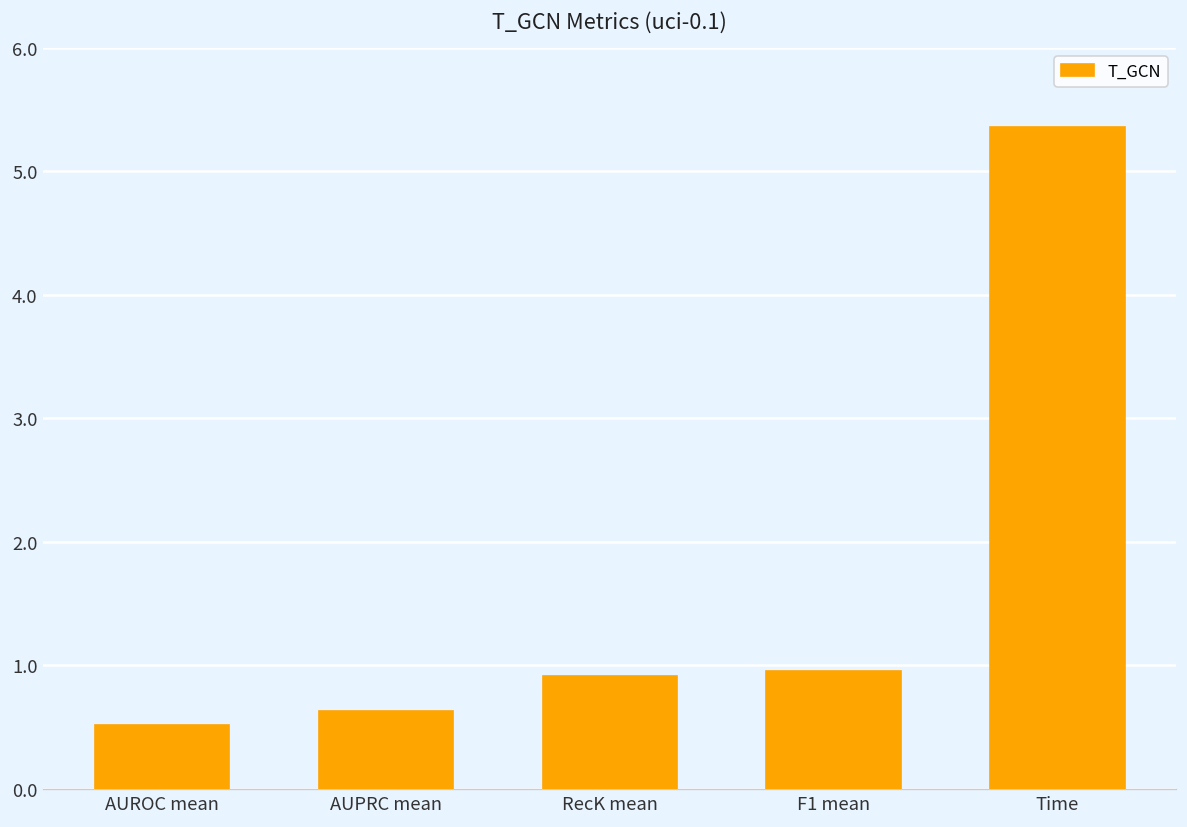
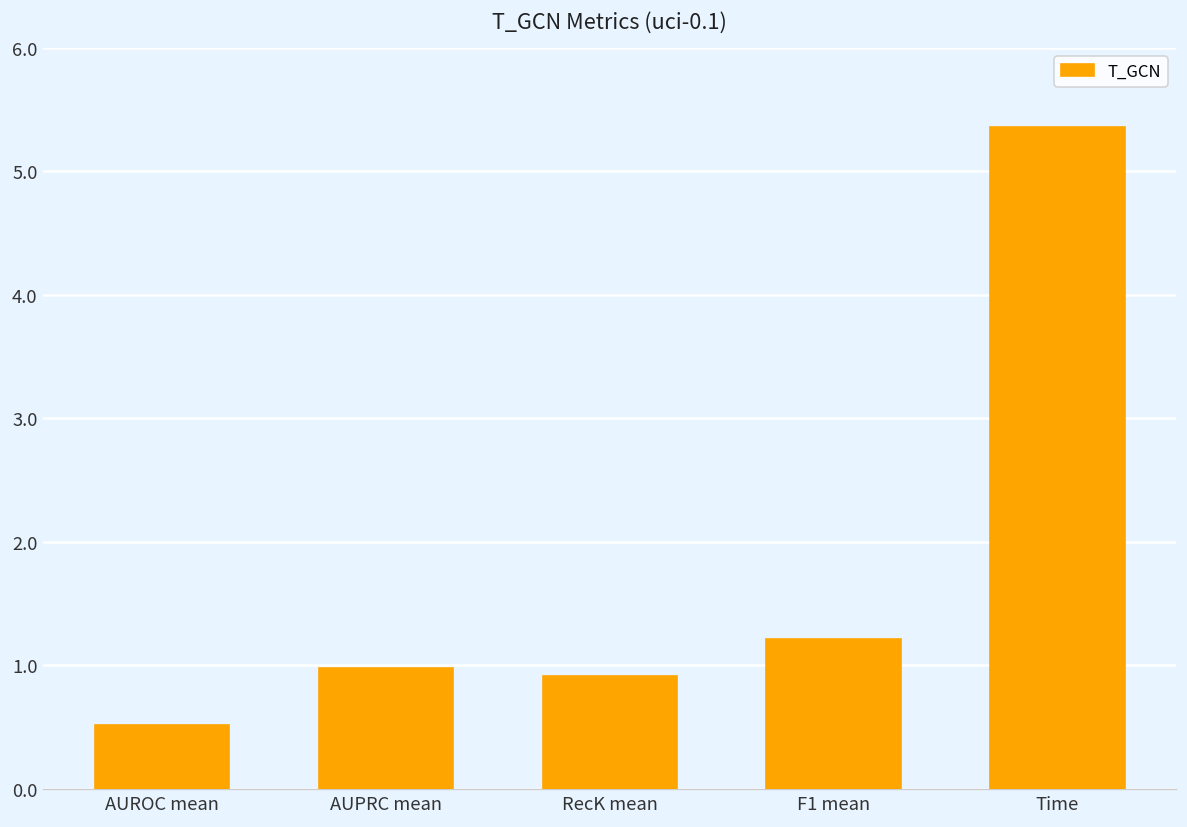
  {
    "AUROC mean": 0.52,
-   "AUPRC mean": 0.63,
+   "AUPRC mean": 0.98,
    "RecK mean": 0.91,
-   "F1 mean": 0.95,
+   "F1 mean": 1.21,
    "Time": 5.36
  }
